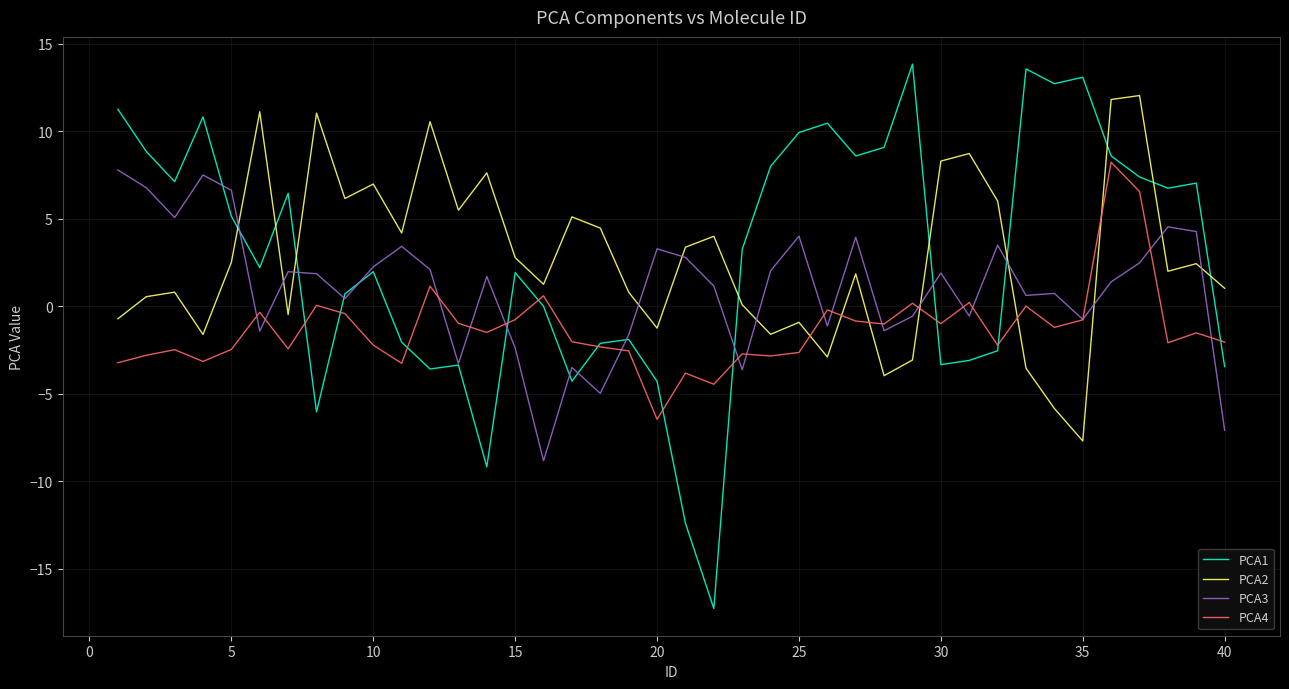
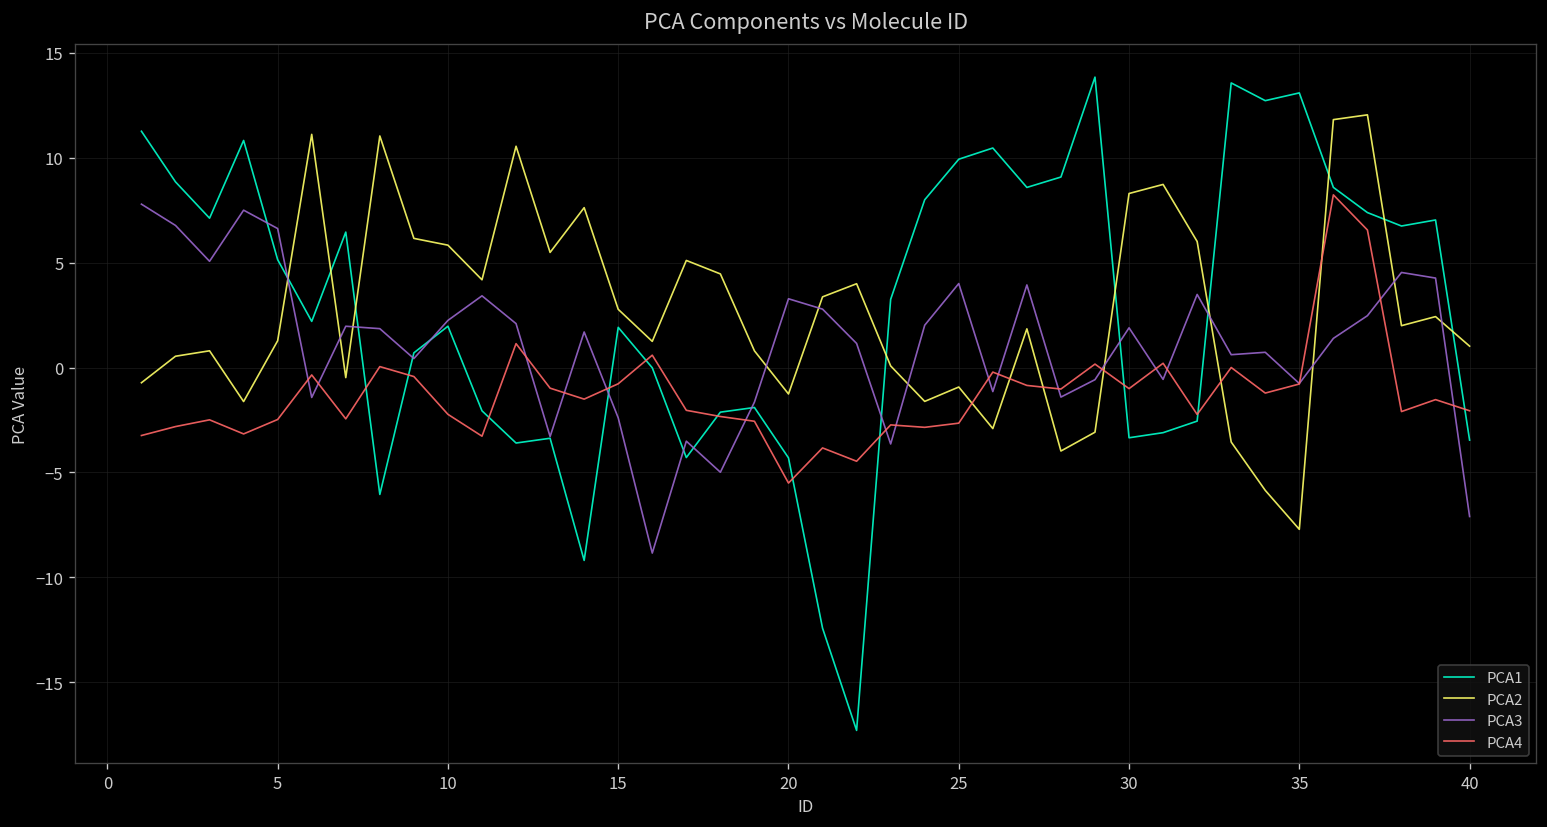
  {
    "PCA1": {
      "5": 5.1,
      "10": 2.0,
      "15": 1.9,
      "20": -4.3,
      "25": 9.9,
      "30": -3.3,
      "35": 13.1,
      "40": -3.5
    },
    "PCA2": {
-     "5": 2.5,
-     "10": 7.0,
+     "5": 1.3,
+     "10": 5.8,
      "15": 2.8,
      "20": -1.3,
      "25": -0.9,
      "30": 8.3,
      "35": -7.7,
      "40": 1.0
    },
    "PCA3": {
      "5": 6.6,
      "10": 2.2,
      "15": -2.4,
      "20": 3.3,
      "25": 4.0,
      "30": 1.9,
      "40": -7.1
    },
    "PCA4": {
      "5": -2.5,
      "10": -2.2,
      "15": -0.8,
-     "20": -6.5,
+     "20": -5.5,
      "25": -2.6,
      "30": -1.0,
      "40": -2.1
    }
  }
